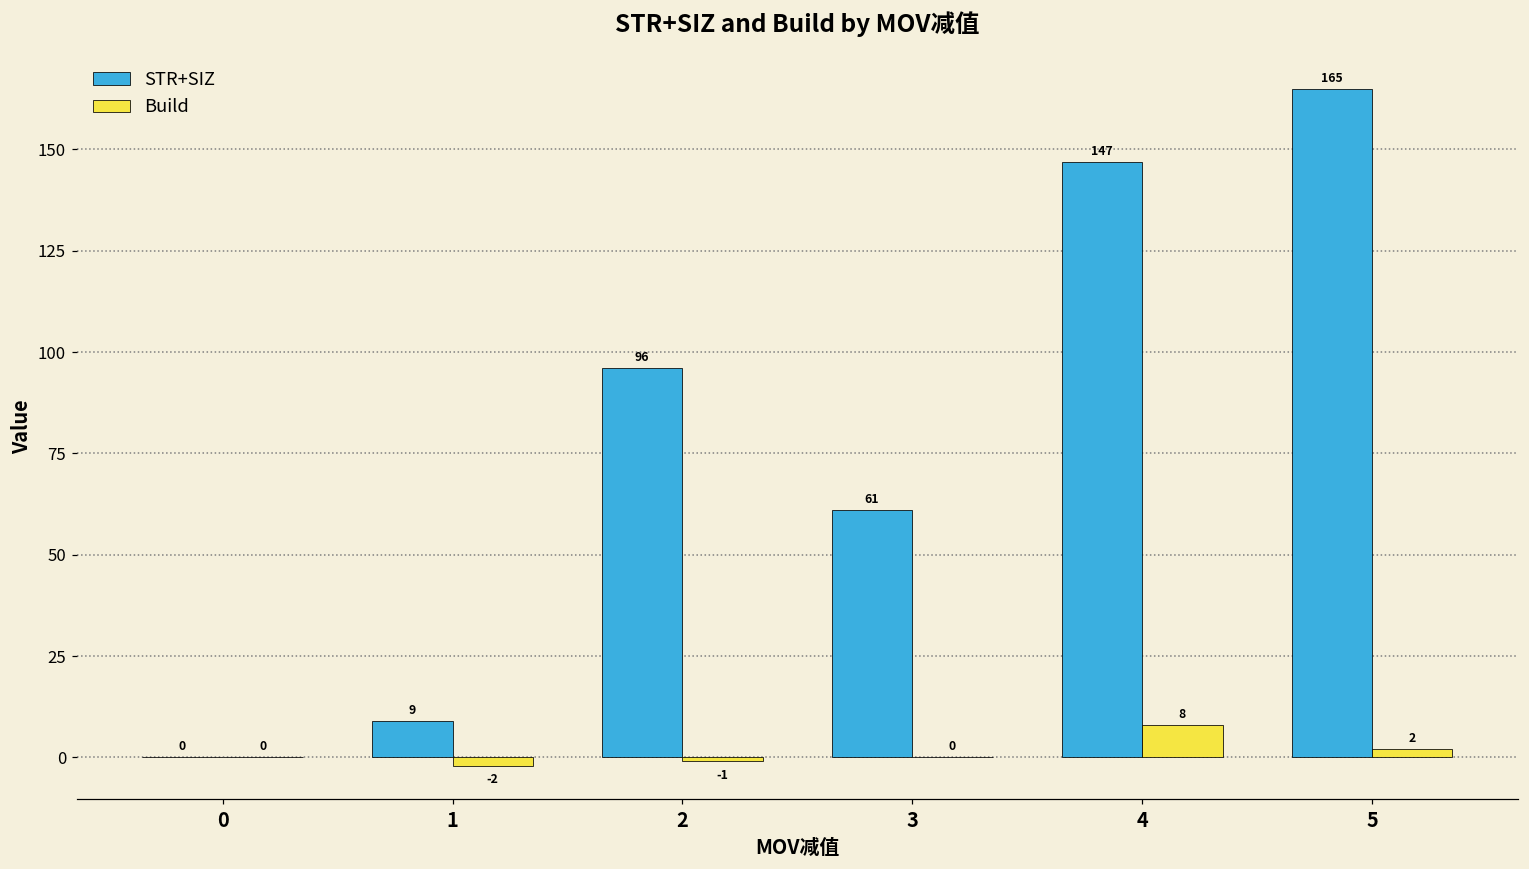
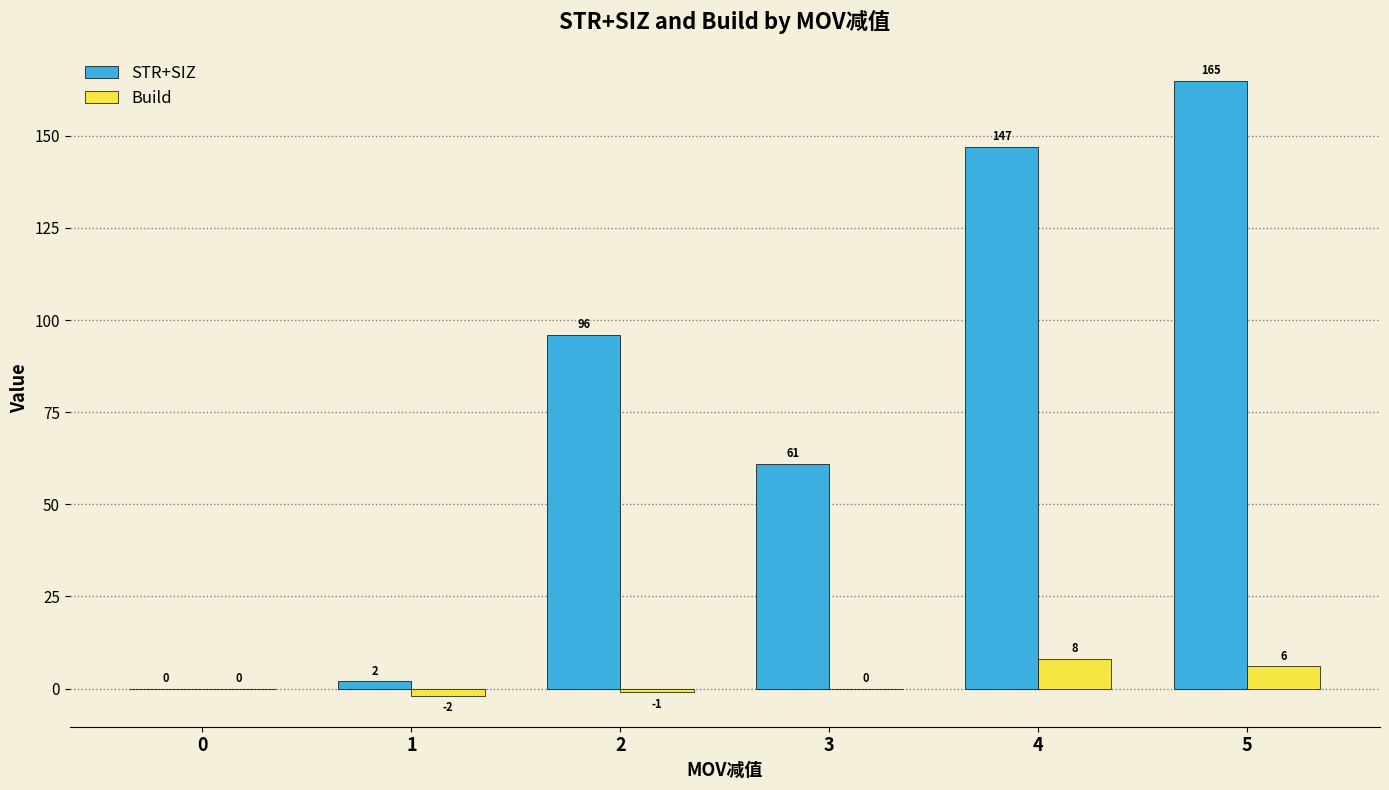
  {
    "STR+SIZ": {
      "0": 0,
-     "1": 9,
+     "1": 2,
      "2": 96,
      "3": 61,
      "4": 147,
      "5": 165
    },
    "Build": {
      "0": 0,
      "1": -2,
      "2": -1,
      "3": 0,
      "4": 8,
-     "5": 2
+     "5": 6
    }
  }
